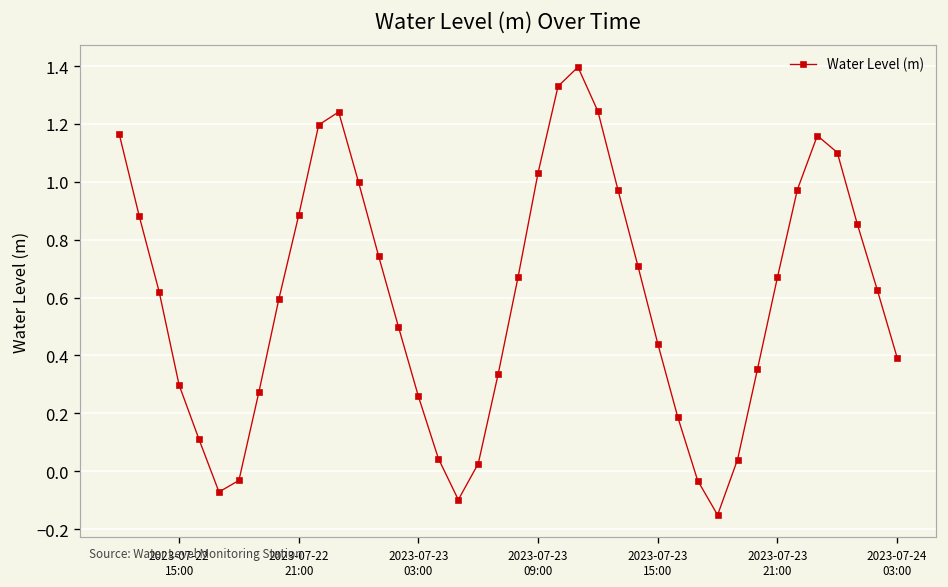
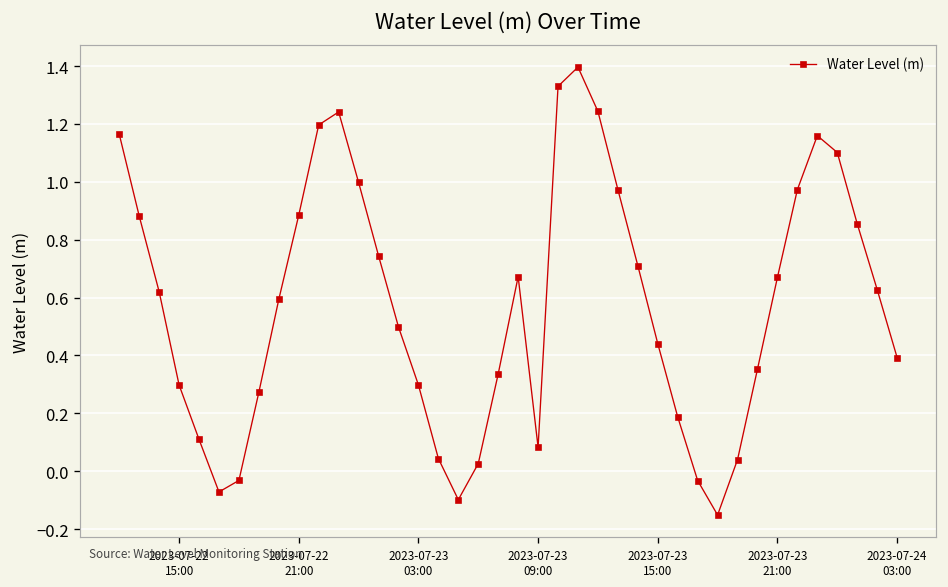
  {
    "2023-07-22 15:00": 0.30,
    "2023-07-22 21:00": 0.88,
-   "2023-07-23 03:00": 0.26,
-   "2023-07-23 09:00": 1.03,
+   "2023-07-23 03:00": 0.30,
+   "2023-07-23 09:00": 0.08,
    "2023-07-23 15:00": 0.44,
    "2023-07-23 21:00": 0.67,
    "2023-07-24 03:00": 0.39
  }
